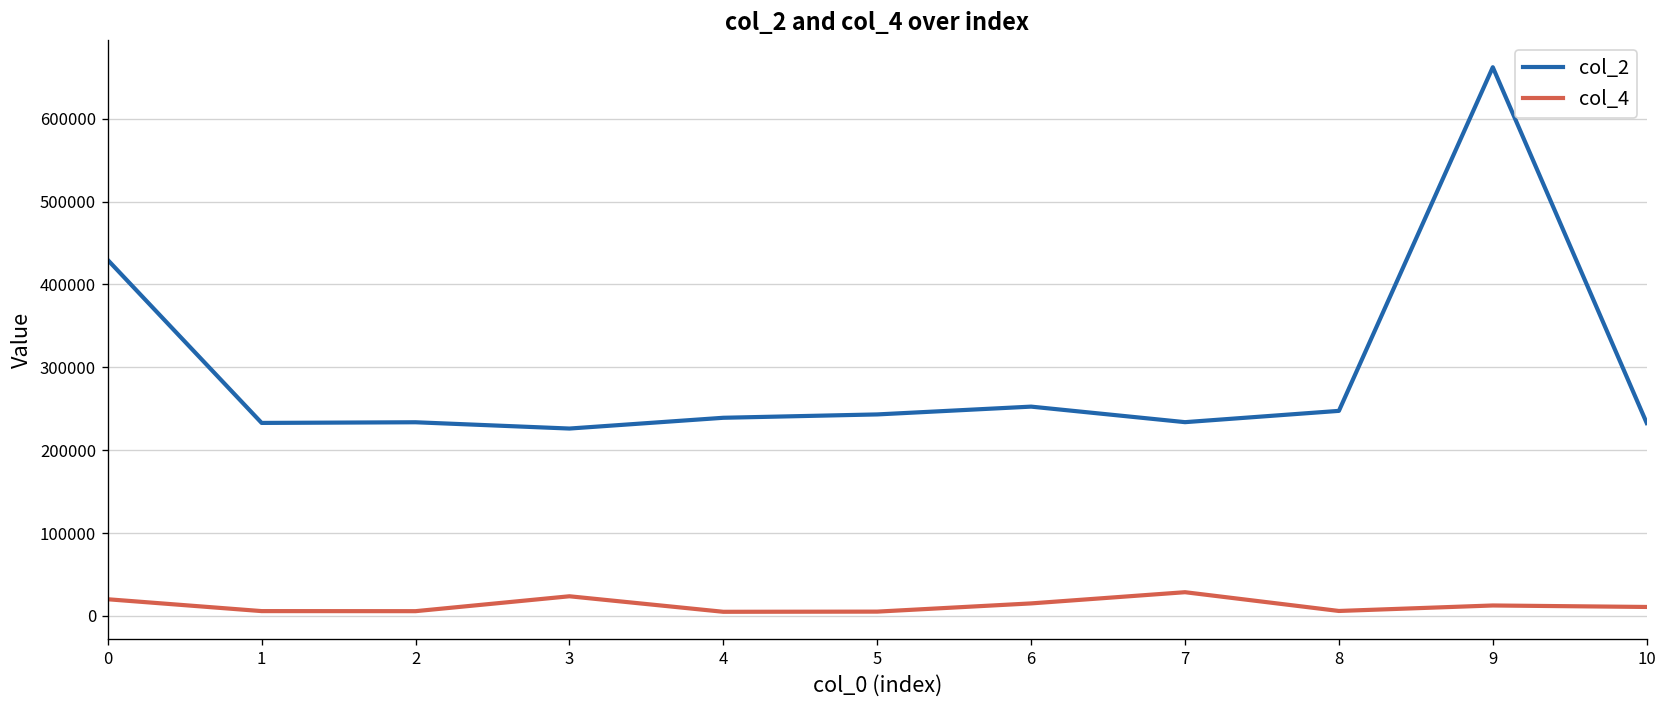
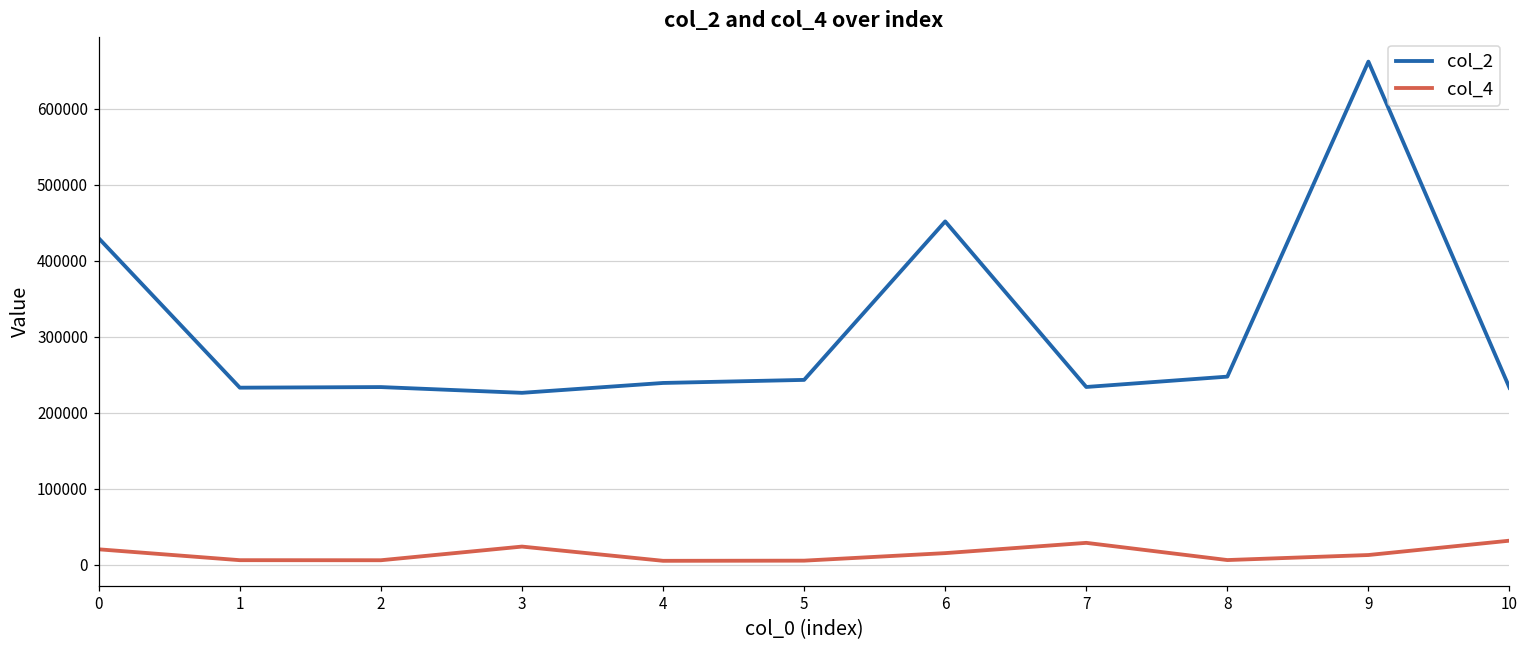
  {
    "col_2": {
      "0": 430000,
      "1": 230000,
      "2": 230000,
      "3": 230000,
      "4": 240000,
      "5": 240000,
-     "6": 250000,
+     "6": 450000,
      "7": 230000,
      "8": 250000,
      "9": 660000,
      "10": 230000
    },
    "col_4": {
      "0": 20000,
      "1": 10000,
      "2": 10000,
      "3": 20000,
      "4": 0,
      "5": 10000,
      "6": 20000,
      "7": 30000,
      "8": 10000,
      "9": 10000,
-     "10": 10000
+     "10": 30000
    }
  }
